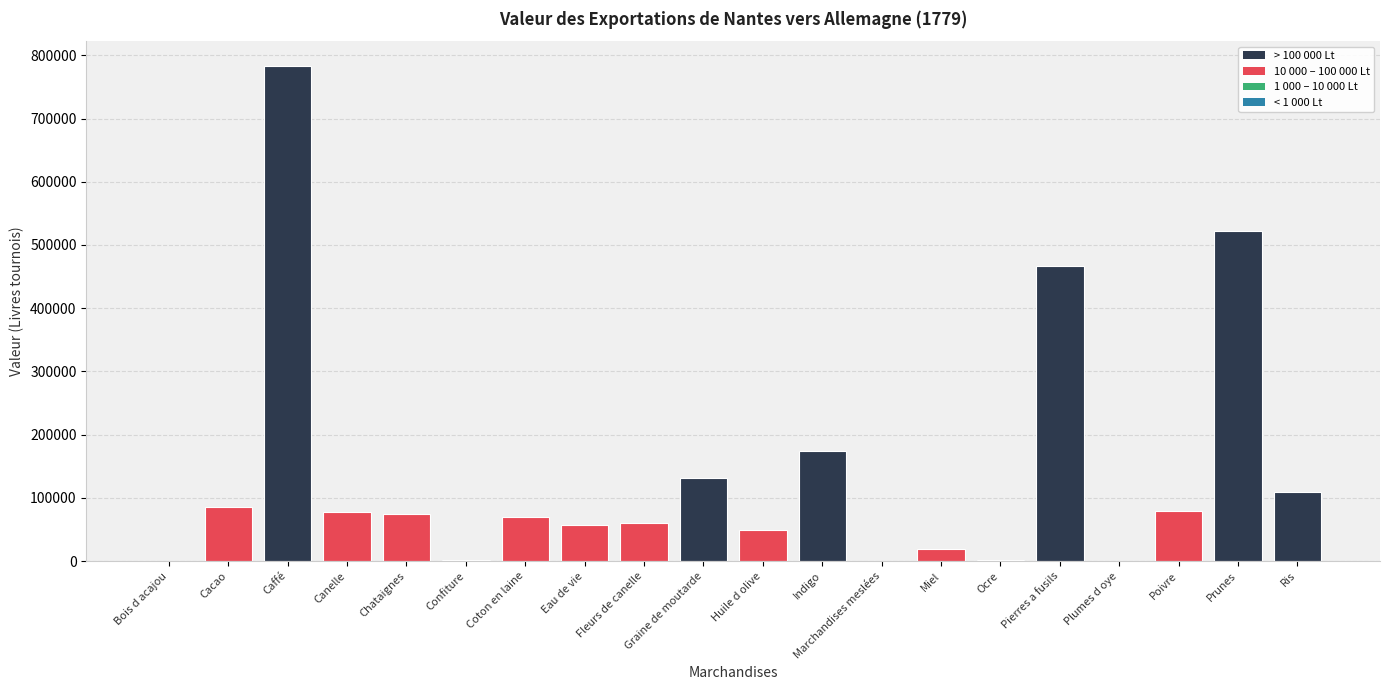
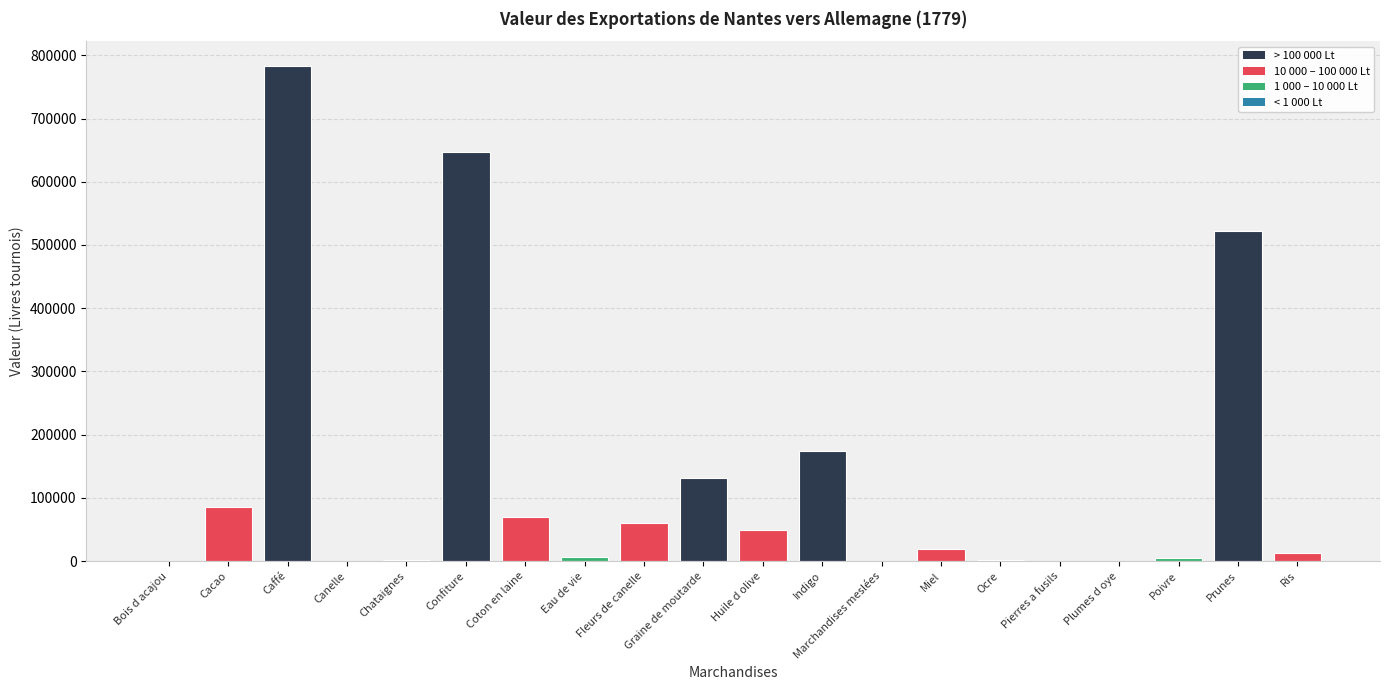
  {
    "Cacao": 90000,
    "Caffé": 780000,
-   "Canelle": 80000,
-   "Chataignes": 70000,
-   "Confiture": 0,
+   "Canelle": 0,
+   "Chataignes": 0,
+   "Confiture": 650000,
    "Coton en laine": 70000,
-   "Eau de vie": 60000,
+   "Eau de vie": 10000,
    "Fleurs de canelle": 60000,
    "Graine de moutarde": 130000,
    "Huile d olive": 50000,
    "Indigo": 170000,
    "Miel": 20000,
-   "Pierres a fusils": 470000,
-   "Poivre": 80000,
+   "Pierres a fusils": 0,
+   "Poivre": 0,
    "Prunes": 520000,
-   "Ris": 110000
+   "Ris": 10000
  }
